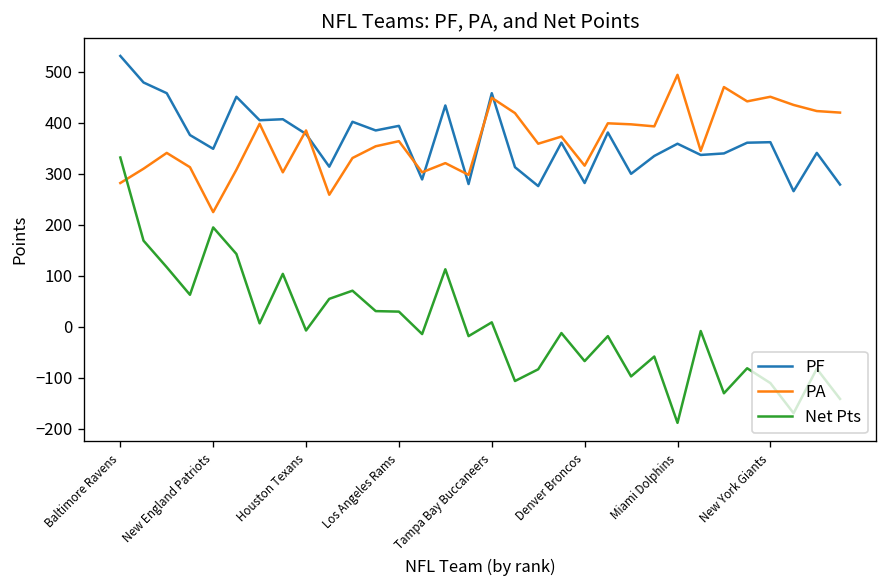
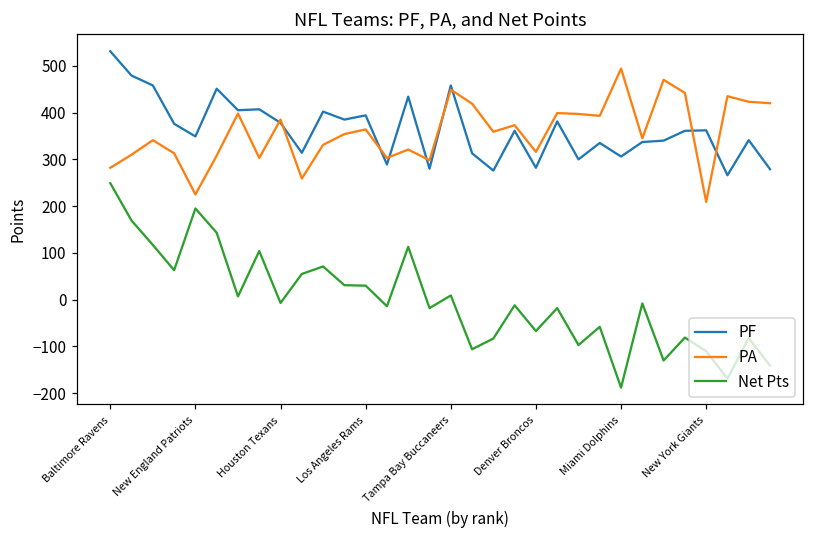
  {
    "PF": {
      "Baltimore Ravens": 530,
      "New England Patriots": 350,
      "Houston Texans": 380,
      "Los Angeles Rams": 390,
      "Tampa Bay Buccaneers": 460,
      "Denver Broncos": 280,
-     "Miami Dolphins": 360,
+     "Miami Dolphins": 310,
      "New York Giants": 360
    },
    "PA": {
      "Baltimore Ravens": 280,
      "New England Patriots": 230,
      "Houston Texans": 390,
      "Los Angeles Rams": 360,
      "Tampa Bay Buccaneers": 450,
      "Denver Broncos": 320,
      "Miami Dolphins": 490,
-     "New York Giants": 450
+     "New York Giants": 210
    },
    "Net Pts": {
-     "Baltimore Ravens": 330,
+     "Baltimore Ravens": 250,
      "New England Patriots": 200,
      "Houston Texans": -10,
      "Los Angeles Rams": 30,
      "Tampa Bay Buccaneers": 10,
      "Denver Broncos": -70,
      "Miami Dolphins": -190
    }
  }
